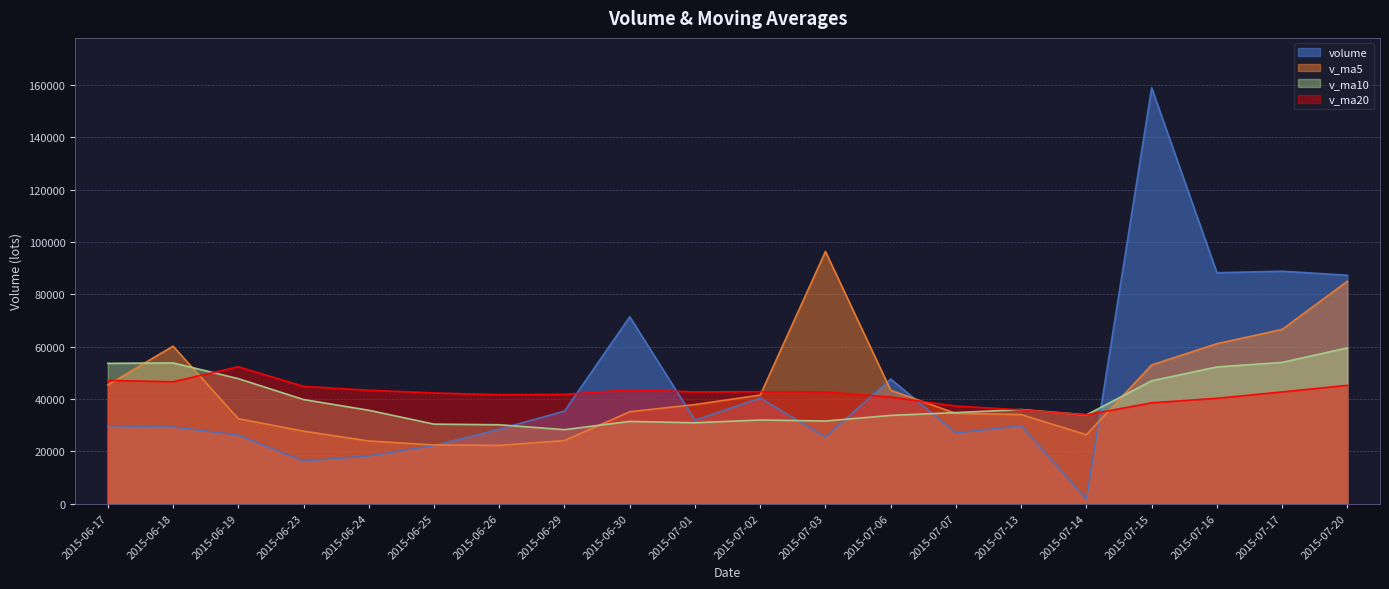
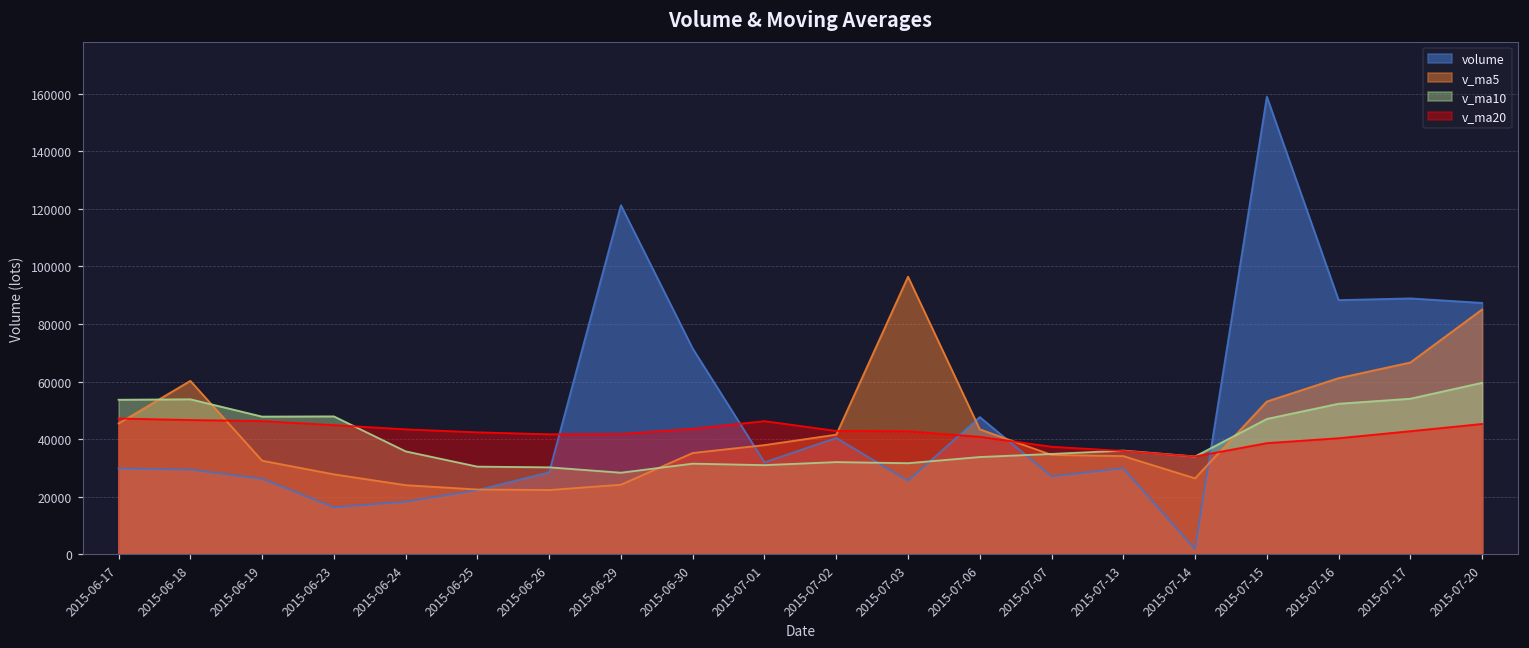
  {
    "volume": {
      "2015-06-17": 30000,
      "2015-06-18": 29000,
      "2015-06-19": 26000,
      "2015-06-23": 16000,
      "2015-06-24": 18000,
      "2015-06-26": 29000,
-     "2015-06-29": 35000,
+     "2015-06-29": 121000,
      "2015-06-30": 71000,
      "2015-07-01": 32000,
      "2015-07-02": 40000,
      "2015-07-03": 26000,
      "2015-07-06": 48000,
      "2015-07-07": 27000,
      "2015-07-13": 30000,
      "2015-07-14": 2000,
      "2015-07-15": 159000,
      "2015-07-16": 88000,
      "2015-07-17": 89000,
      "2015-07-20": 87000
    },
    "v_ma5": {
      "2015-06-17": 45000,
      "2015-06-18": 60000,
      "2015-06-19": 33000,
      "2015-06-23": 28000,
      "2015-06-24": 24000,
      "2015-06-26": 22000,
      "2015-06-29": 24000,
      "2015-06-30": 35000,
      "2015-07-01": 38000,
      "2015-07-02": 42000,
      "2015-07-03": 96000,
      "2015-07-06": 43000,
      "2015-07-13": 34000,
      "2015-07-14": 26000,
      "2015-07-15": 53000,
      "2015-07-16": 61000,
      "2015-07-17": 67000,
      "2015-07-20": 85000
    },
    "v_ma10": {
      "2015-06-17": 54000,
      "2015-06-18": 54000,
      "2015-06-19": 48000,
-     "2015-06-23": 40000,
+     "2015-06-23": 48000,
      "2015-06-24": 36000,
      "2015-06-25": 30000,
      "2015-06-26": 30000,
      "2015-06-29": 28000,
      "2015-06-30": 31000,
      "2015-07-01": 31000,
      "2015-07-02": 32000,
      "2015-07-03": 32000,
      "2015-07-06": 34000,
      "2015-07-15": 47000,
      "2015-07-16": 52000,
      "2015-07-17": 54000,
      "2015-07-20": 60000
    },
    "v_ma20": {
      "2015-06-17": 47000,
      "2015-06-18": 47000,
-     "2015-06-19": 52000,
+     "2015-06-19": 46000,
      "2015-06-23": 45000,
      "2015-06-24": 43000,
      "2015-06-25": 42000,
      "2015-06-26": 42000,
      "2015-06-29": 42000,
      "2015-06-30": 44000,
-     "2015-07-01": 43000,
+     "2015-07-01": 46000,
      "2015-07-02": 43000,
      "2015-07-03": 43000,
      "2015-07-06": 41000,
      "2015-07-07": 37000,
      "2015-07-15": 39000,
      "2015-07-16": 40000,
      "2015-07-17": 43000,
      "2015-07-20": 45000
    }
  }
